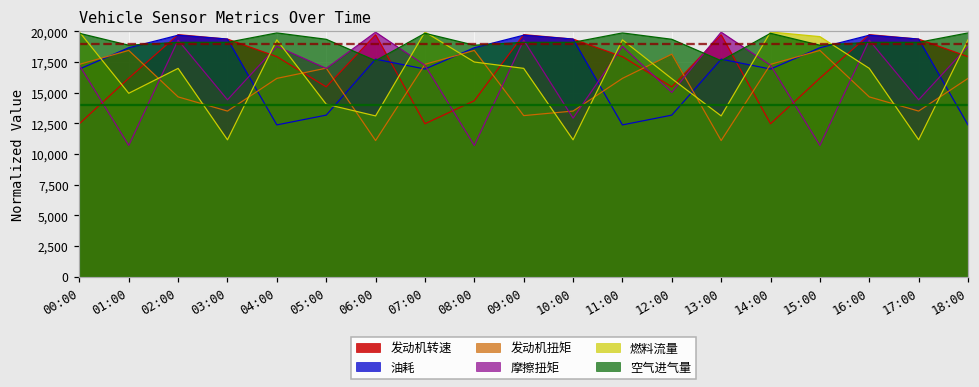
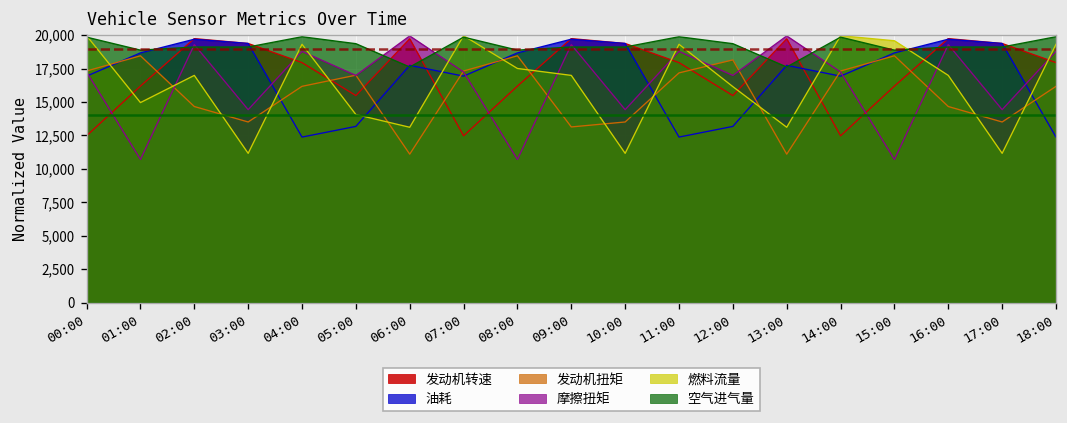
  {
    "发动机转速": {
      "00:00": "12,500",
      "01:00": "16,200",
      "04:00": "17,900",
      "05:00": "15,500",
      "07:00": "12,500",
-     "08:00": "14,400",
+     "08:00": "16,200",
      "11:00": "17,900",
      "12:00": "15,500",
      "14:00": "12,500",
      "15:00": "16,200",
      "18:00": "17,900"
    },
    "油耗": {
      "00:00": "16,900",
      "04:00": "12,400",
      "05:00": "13,200",
      "07:00": "16,900",
      "11:00": "12,400",
      "12:00": "13,200",
      "14:00": "16,900",
      "18:00": "12,400"
    },
    "发动机扭矩": {
      "02:00": "14,700",
      "03:00": "13,500",
      "04:00": "16,200",
      "06:00": "11,100",
      "09:00": "13,100",
      "10:00": "13,500",
-     "11:00": "16,200",
+     "11:00": "17,200",
      "12:00": "18,100",
      "13:00": "11,100",
      "16:00": "14,700",
      "17:00": "13,500",
      "18:00": "16,200"
    },
    "摩擦扭矩": {
      "01:00": "10,700",
      "03:00": "14,400",
      "04:00": "18,800",
      "08:00": "10,700",
-     "10:00": "12,900",
+     "10:00": "14,400",
      "11:00": "18,800",
-     "12:00": "15,000",
+     "12:00": "17,000",
      "15:00": "10,700",
      "17:00": "14,400",
      "18:00": "18,800"
    },
    "燃料流量": {
      "01:00": "15,000",
      "02:00": "17,000",
      "03:00": "11,200",
      "04:00": "19,300",
      "05:00": "14,100",
      "06:00": "13,100",
      "08:00": "17,500",
      "09:00": "17,000",
      "10:00": "11,200",
      "11:00": "19,300",
      "12:00": "16,100",
      "13:00": "13,100",
      "15:00": "19,600",
      "16:00": "17,000",
      "17:00": "11,200",
      "18:00": "19,300"
    },
    "空气进气量": {
      "03:00": "19,100",
      "04:00": "19,900",
      "05:00": "19,400",
      "10:00": "19,100",
      "11:00": "19,900",
      "12:00": "19,400",
      "17:00": "19,100",
      "18:00": "19,900"
    }
  }
